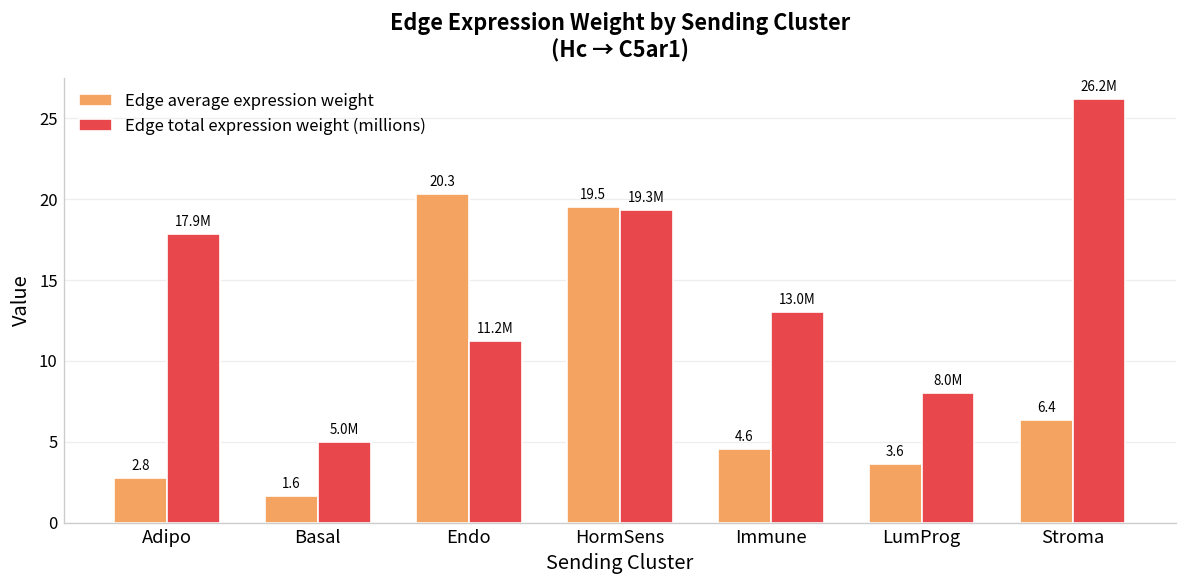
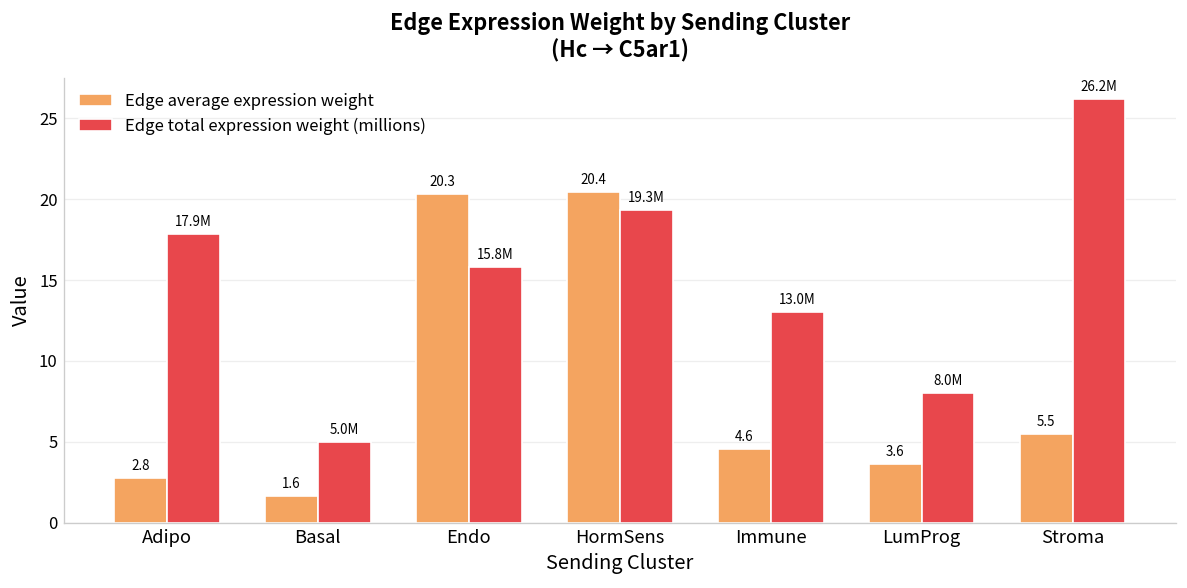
  {
    "Edge average expression weight": {
      "Adipo": "2.8",
      "Basal": "1.6",
      "Endo": "20.3",
-     "HormSens": "19.5",
+     "HormSens": "20.4",
      "Immune": "4.6",
      "LumProg": "3.6",
-     "Stroma": "6.4"
+     "Stroma": "5.5"
    },
    "Edge total expression weight (millions)": {
      "Adipo": "17.9M",
      "Basal": "5.0M",
-     "Endo": "11.2M",
+     "Endo": "15.8M",
      "HormSens": "19.3M",
      "Immune": "13.0M",
      "LumProg": "8.0M",
      "Stroma": "26.2M"
    }
  }
